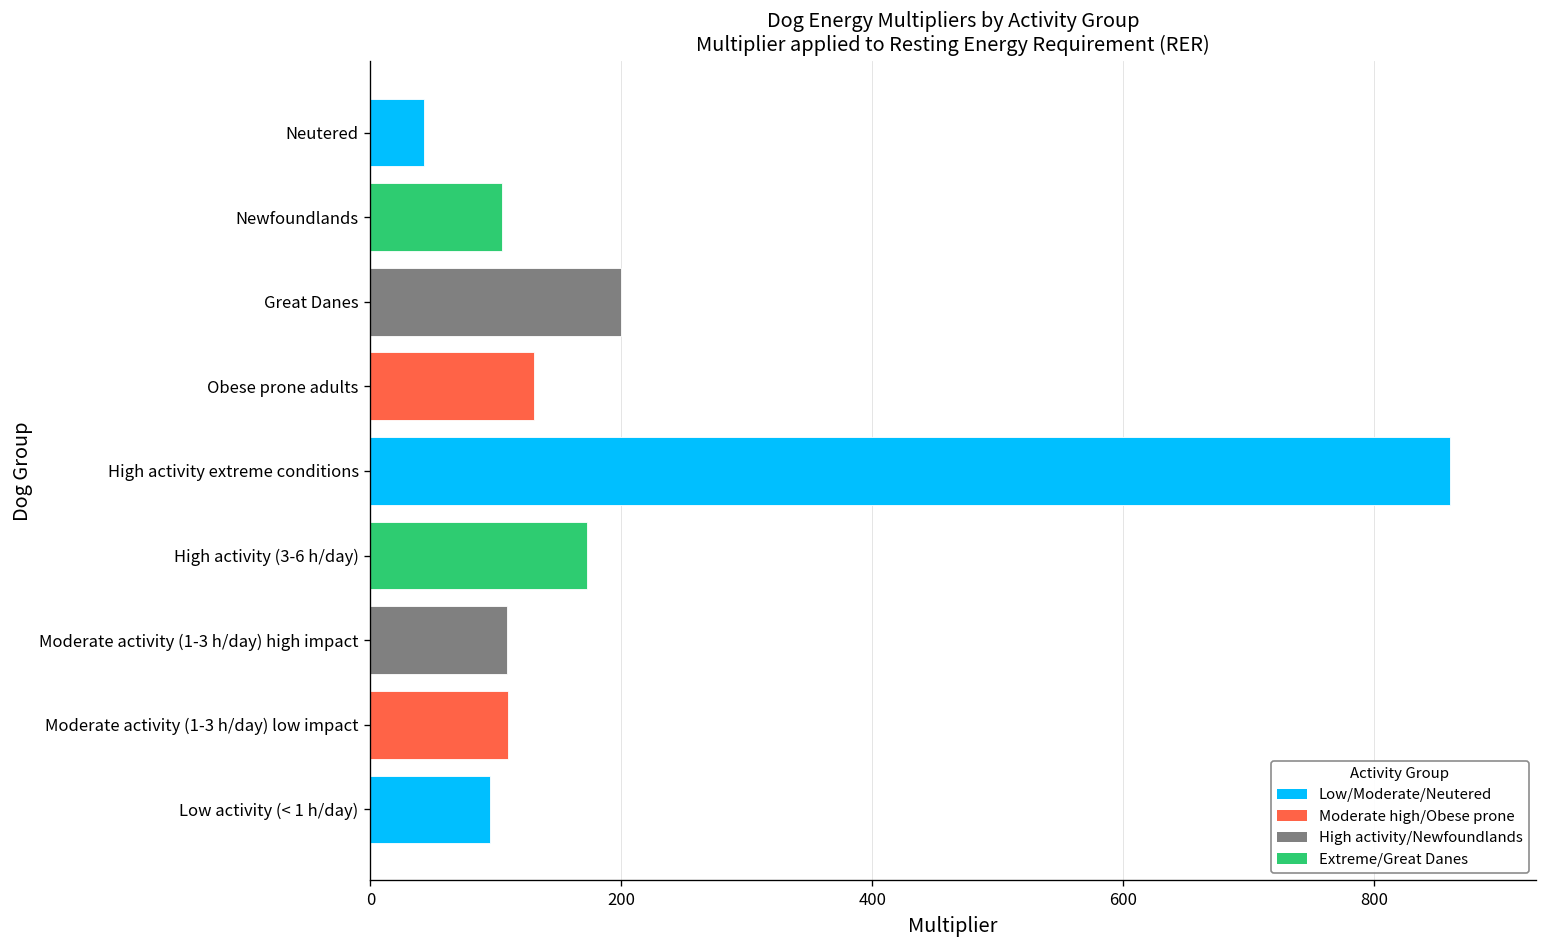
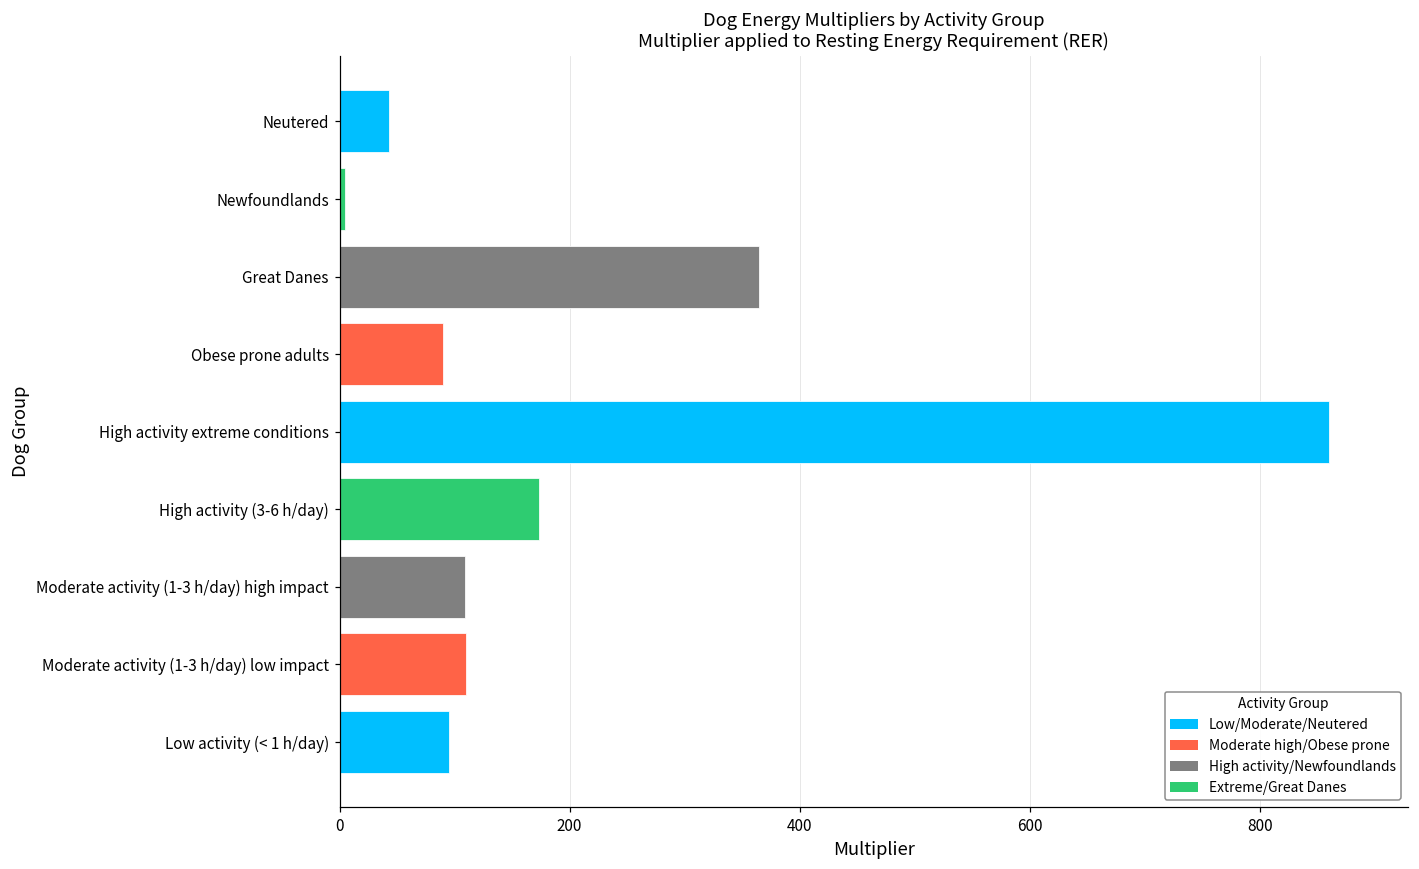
  {
    "Neutered": 43,
-   "Newfoundlands": 105,
-   "Great Danes": 200,
-   "Obese prone adults": 130,
+   "Newfoundlands": 5,
+   "Great Danes": 365,
+   "Obese prone adults": 90,
    "High activity extreme conditions": 860,
    "High activity (3-6 h/day)": 173,
    "Moderate activity (1-3 h/day) high impact": 109,
    "Moderate activity (1-3 h/day) low impact": 110,
    "Low activity (< 1 h/day)": 95
  }
